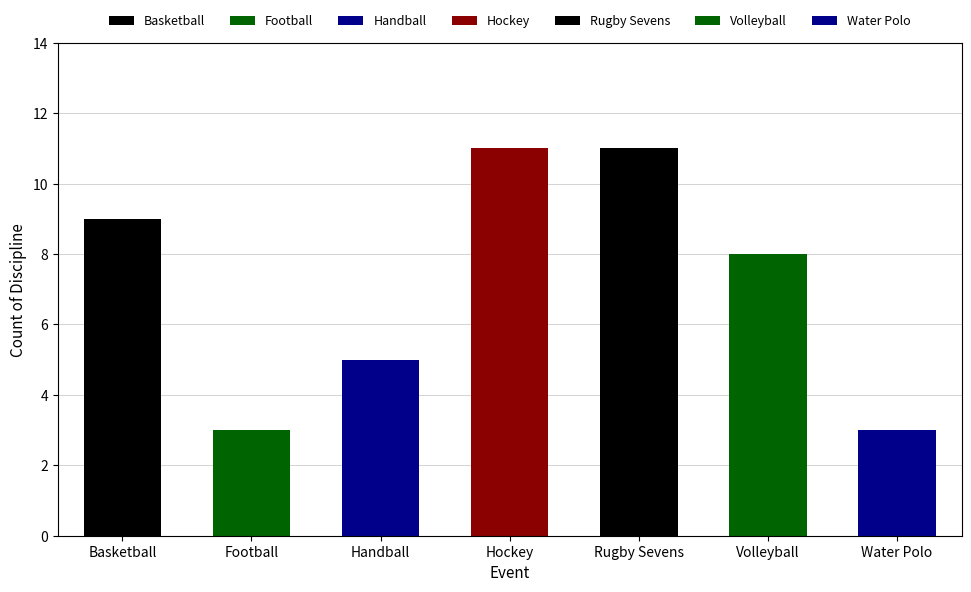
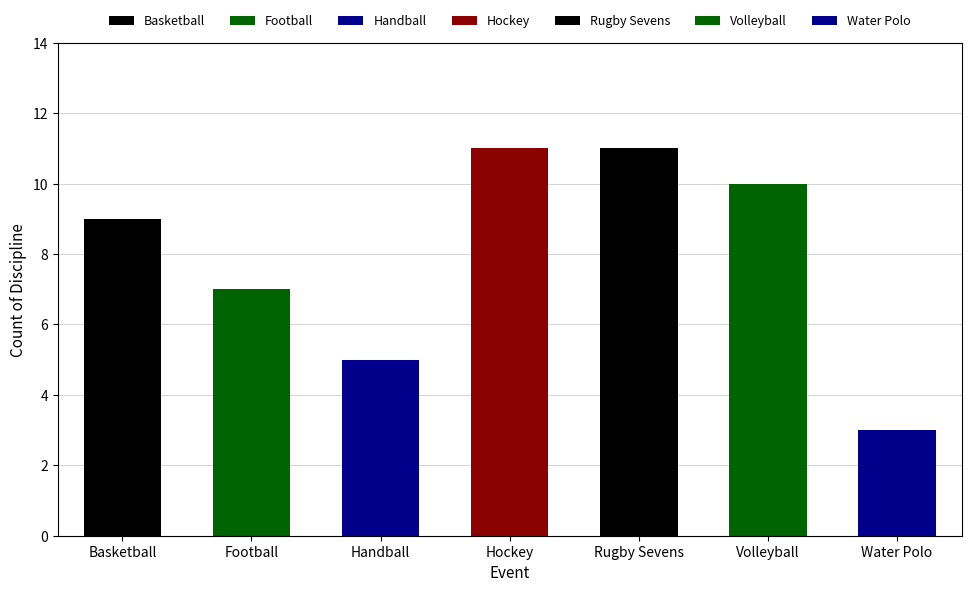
  {
    "Basketball": 9,
-   "Football": 3,
+   "Football": 7,
    "Handball": 5,
    "Hockey": 11,
    "Rugby Sevens": 11,
-   "Volleyball": 8,
+   "Volleyball": 10,
    "Water Polo": 3
  }
